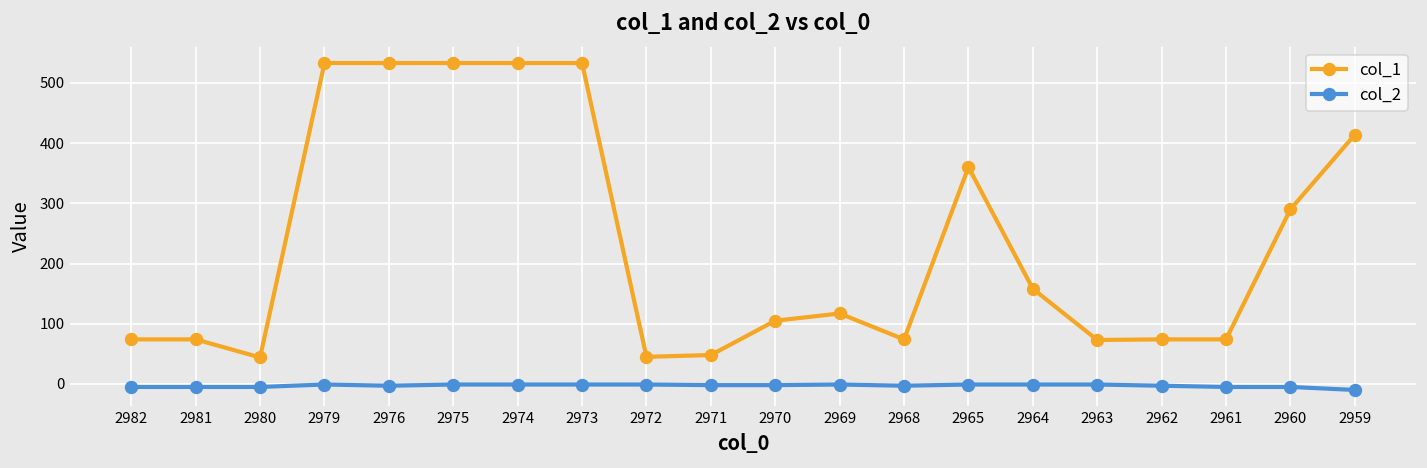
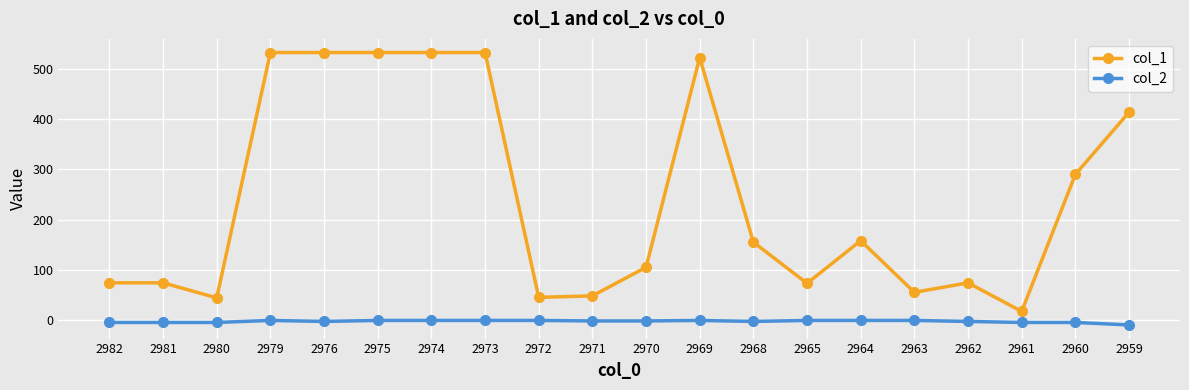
  {
    "col_1": {
      "2982": 70,
      "2981": 70,
      "2980": 40,
      "2979": 530,
      "2976": 530,
      "2975": 530,
      "2974": 530,
      "2973": 530,
      "2972": 50,
      "2971": 50,
      "2970": 110,
-     "2969": 120,
-     "2968": 70,
-     "2965": 360,
+     "2969": 520,
+     "2968": 160,
+     "2965": 70,
      "2964": 160,
-     "2963": 70,
+     "2963": 60,
      "2962": 70,
-     "2961": 70,
+     "2961": 20,
      "2960": 290,
      "2959": 410
    },
    "col_2": {
      "2982": -10,
      "2981": -10,
      "2980": -10,
      "2979": 0,
      "2976": 0,
      "2975": 0,
      "2974": 0,
      "2973": 0,
      "2972": 0,
      "2971": 0,
      "2970": 0,
      "2969": 0,
      "2968": 0,
      "2965": 0,
      "2964": 0,
      "2963": 0,
      "2962": 0,
      "2961": -10,
      "2960": -10,
      "2959": -10
    }
  }
